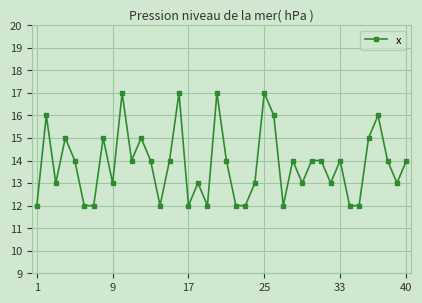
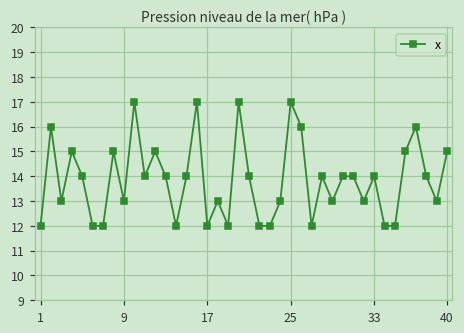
  {
    "1": 12,
    "9": 13,
    "17": 12,
    "25": 17,
    "33": 14,
-   "40": 14
+   "40": 15
  }
